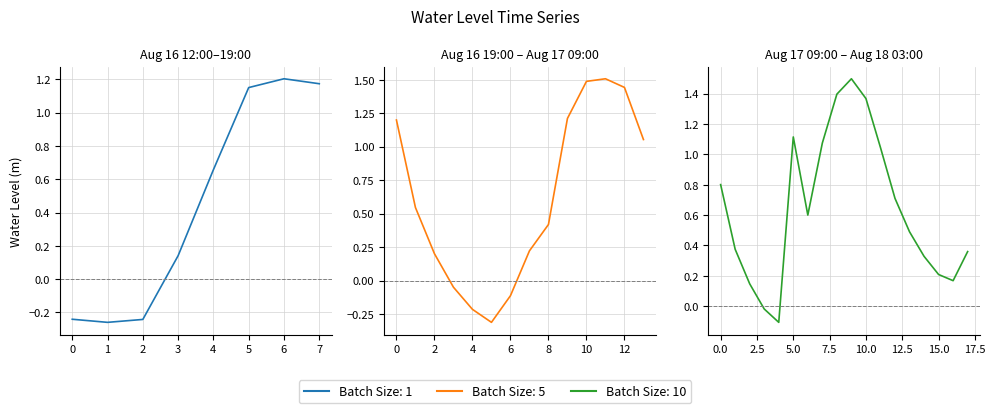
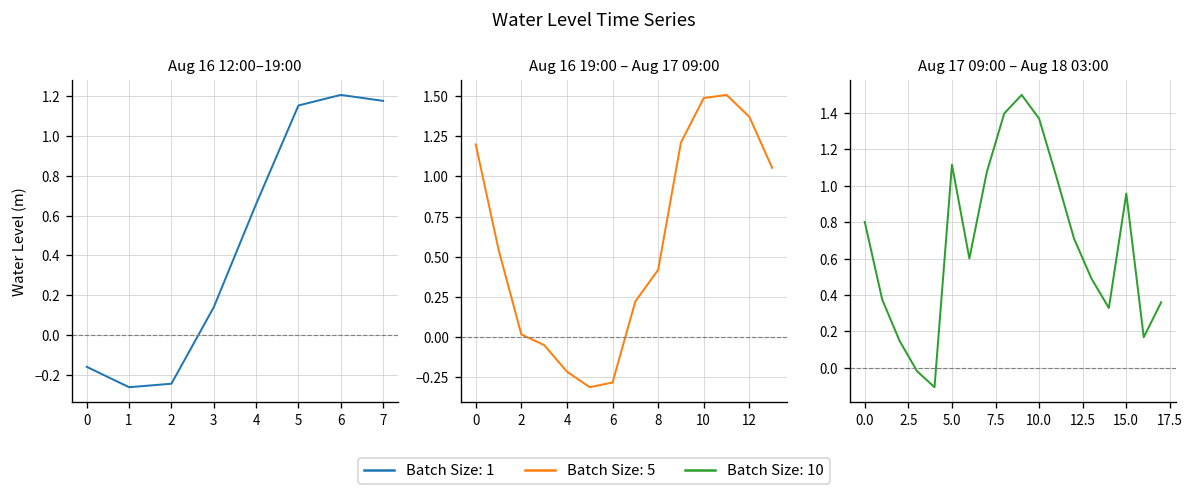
  {
    "Aug 16 12:00–19:00": {
-     "0": -0.24,
+     "0": -0.16,
      "1": -0.26,
      "2": -0.24,
      "3": 0.14,
      "4": 0.66,
      "5": 1.15,
      "6": 1.20,
      "7": 1.17
    },
    "Aug 16 19:00 – Aug 17 09:00": {
      "0": 1.20,
-     "2": 0.20,
+     "2": 0.02,
      "4": -0.22,
-     "6": -0.11,
+     "6": -0.28,
      "8": 0.42,
      "10": 1.49,
-     "12": 1.44
+     "12": 1.37
    },
    "Aug 17 09:00 – Aug 18 03:00": {
      "0.0": 0.80,
      "5.0": 1.11,
      "10.0": 1.37,
-     "15.0": 0.21
+     "15.0": 0.96
    }
  }
